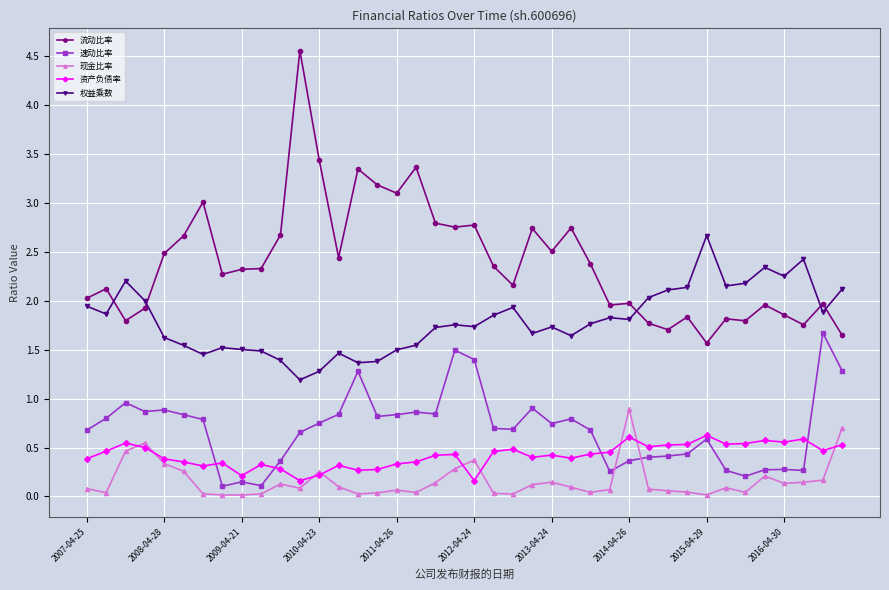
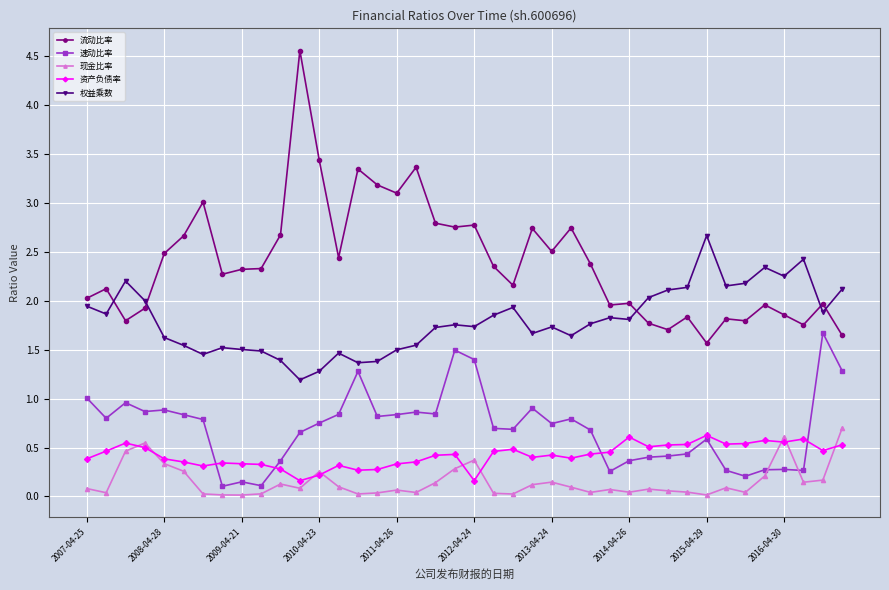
  {
    "速动比率": {
-     "2007-04-25": 0.7,
+     "2007-04-25": 1.0,
      "2008-04-28": 0.9,
      "2009-04-21": 0.1,
      "2010-04-23": 0.8,
      "2011-04-26": 0.8,
      "2012-04-24": 1.4,
      "2014-04-26": 0.4,
      "2016-04-30": 0.3
    },
    "现金比率": {
      "2007-04-25": 0.1,
      "2008-04-28": 0.3,
      "2009-04-21": 0.0,
      "2010-04-23": 0.3,
      "2011-04-26": 0.1,
      "2012-04-24": 0.4,
-     "2014-04-26": 0.9,
-     "2016-04-30": 0.1
+     "2014-04-26": 0.0,
+     "2016-04-30": 0.6
    },
    "资产负债率": {
      "2007-04-25": 0.4,
      "2008-04-28": 0.4,
-     "2009-04-21": 0.2,
+     "2009-04-21": 0.3,
      "2010-04-23": 0.2,
      "2011-04-26": 0.3,
      "2012-04-24": 0.2,
      "2014-04-26": 0.6,
      "2016-04-30": 0.6
    }
  }
